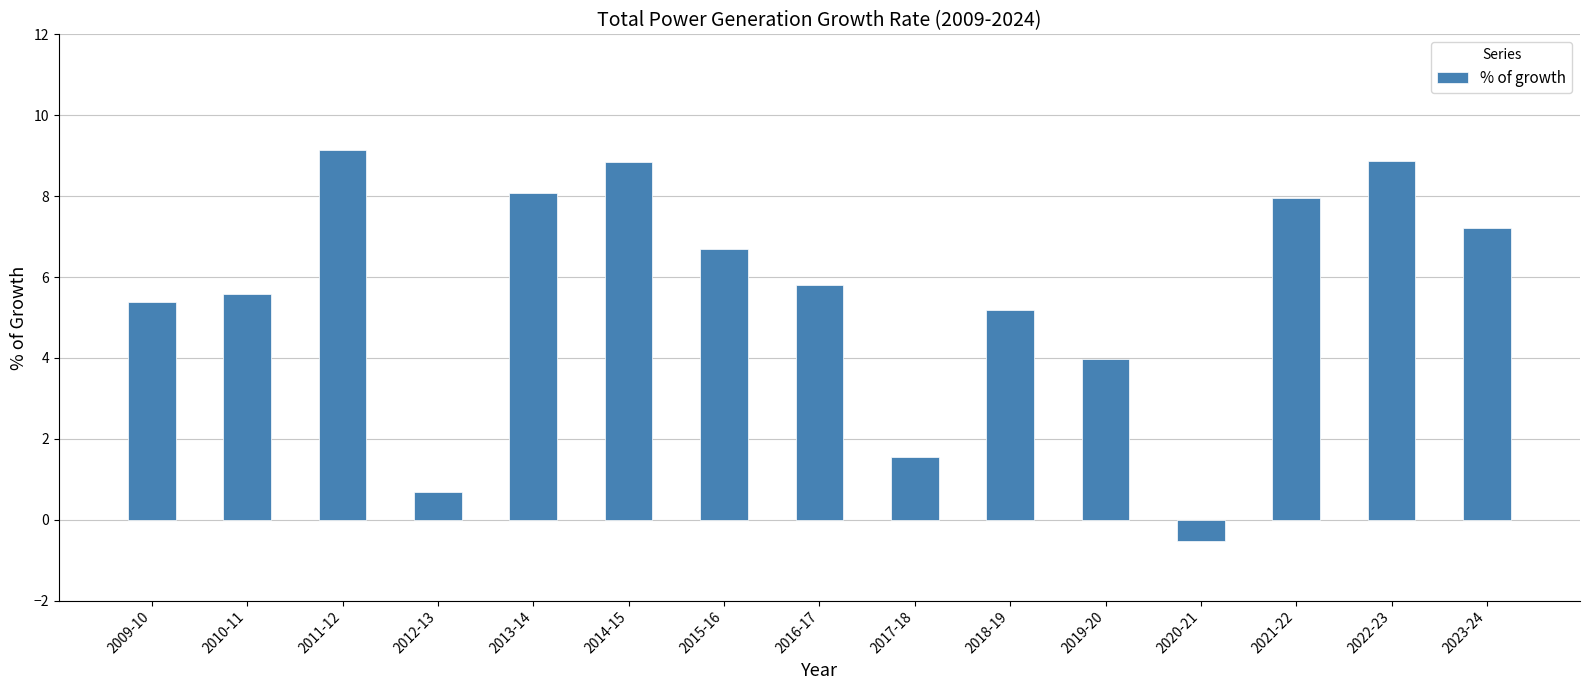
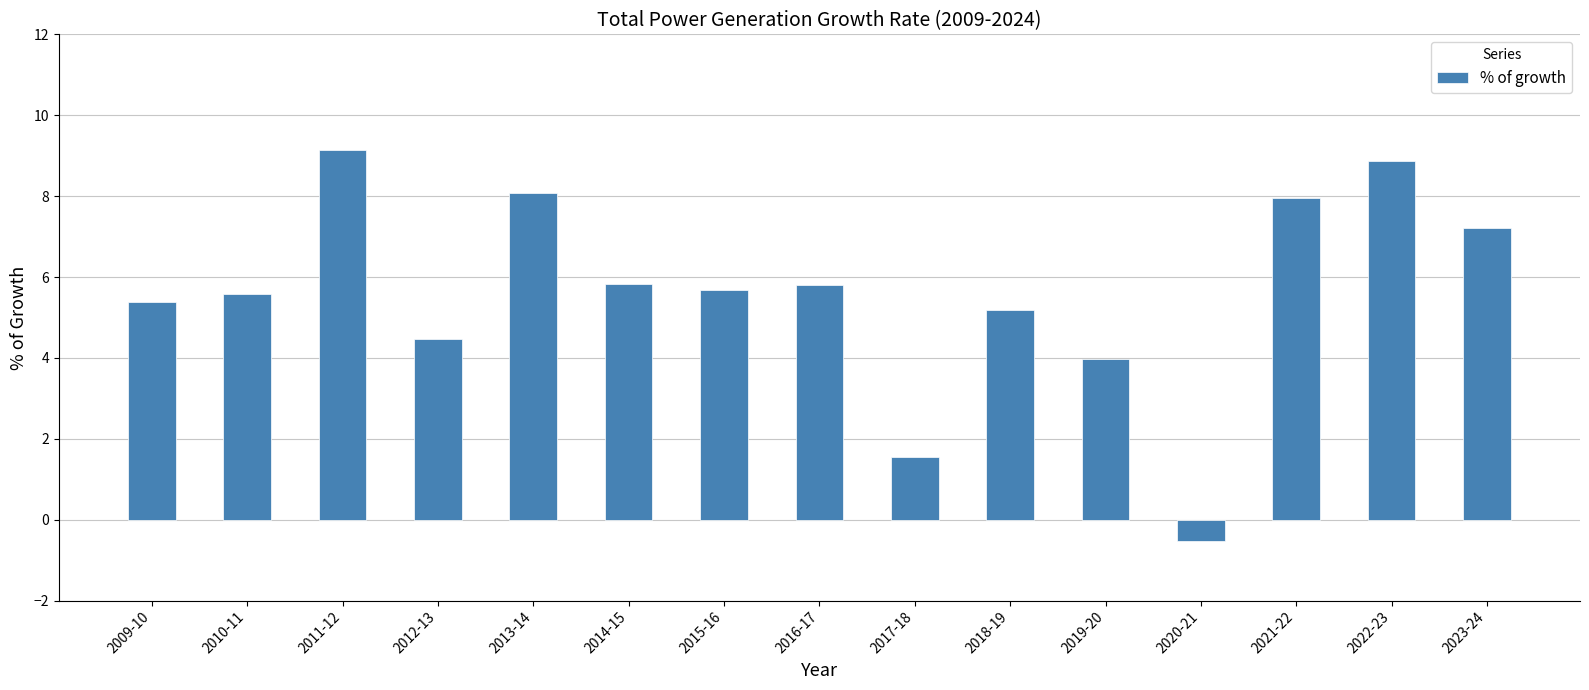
  {
    "2009-10": 5.4,
    "2010-11": 5.6,
    "2011-12": 9.1,
-   "2012-13": 0.7,
+   "2012-13": 4.5,
    "2013-14": 8.1,
-   "2014-15": 8.8,
-   "2015-16": 6.7,
+   "2014-15": 5.8,
+   "2015-16": 5.7,
    "2016-17": 5.8,
    "2017-18": 1.6,
    "2018-19": 5.2,
    "2019-20": 4.0,
    "2020-21": -0.5,
    "2021-22": 8.0,
    "2022-23": 8.9,
    "2023-24": 7.2
  }
